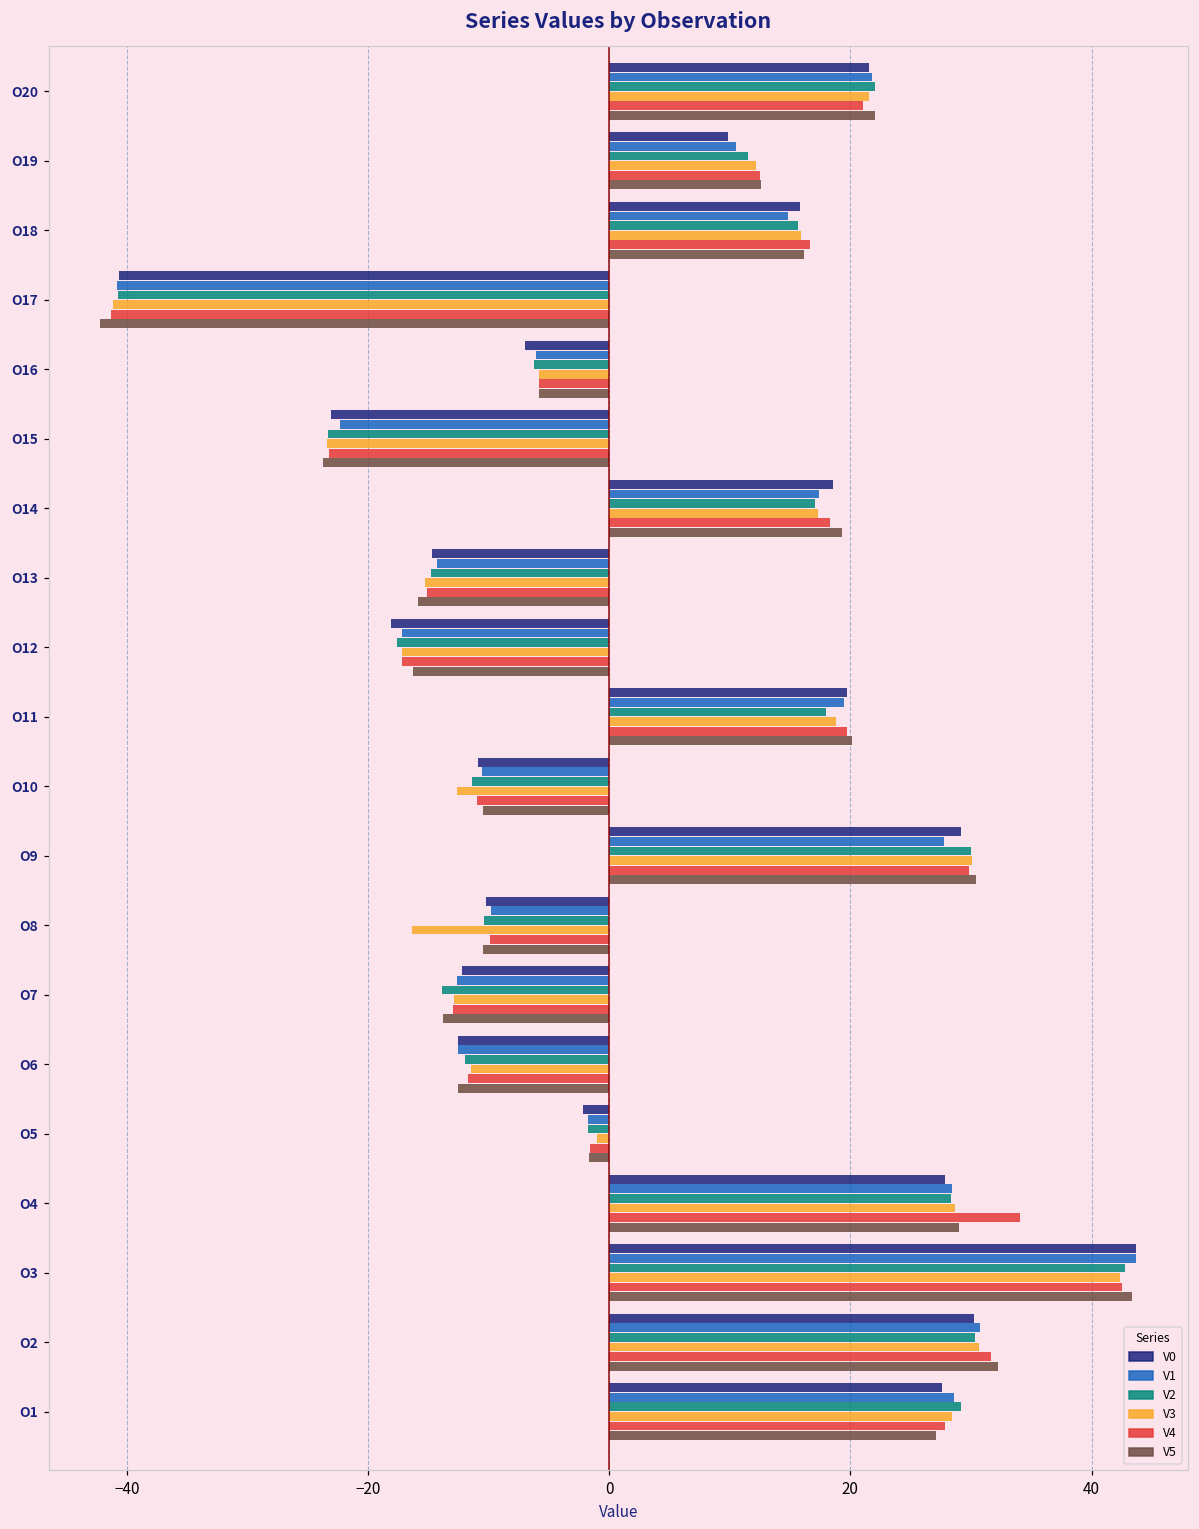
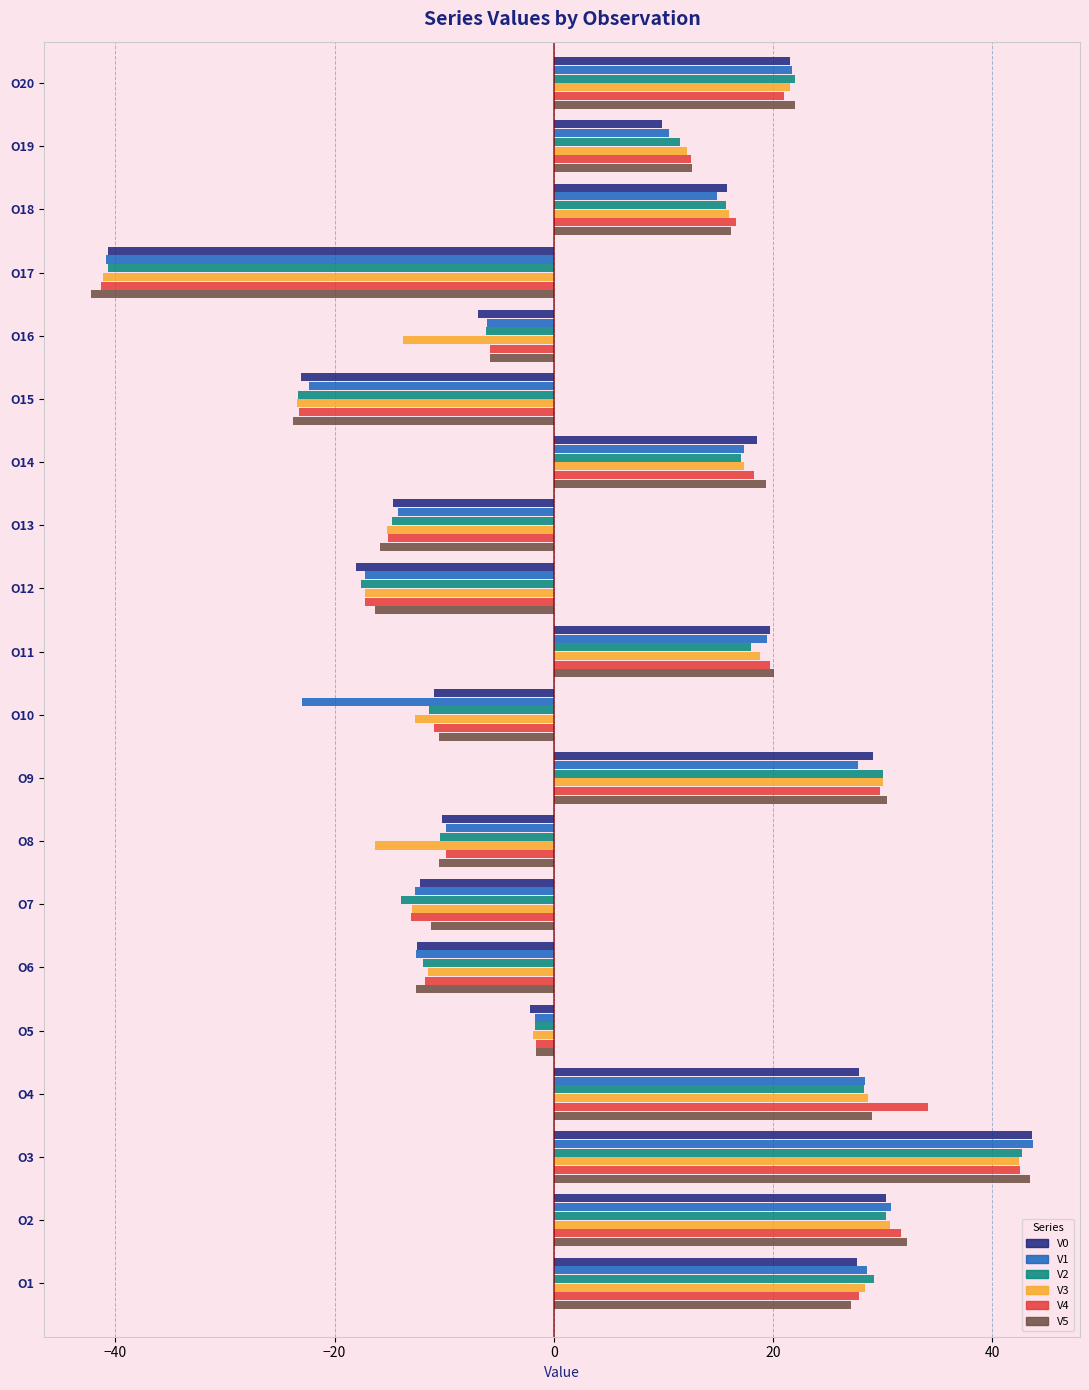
  {
    "V0": {
      "O20": 21.5,
      "O19": 9.9,
      "O18": 15.8,
      "O17": -40.7,
      "O16": -7.0,
      "O15": -23.1,
      "O14": 18.5,
      "O13": -14.7,
      "O12": -18.1,
      "O11": 19.7,
      "O10": -10.9,
      "O9": 29.1,
      "O8": -10.2,
      "O7": -12.2,
      "O6": -12.5,
      "O5": -2.2,
      "O4": 27.9,
      "O3": 43.7,
      "O2": 30.3,
      "O1": 27.6
    },
    "V1": {
      "O20": 21.8,
      "O19": 10.5,
      "O18": 14.8,
      "O17": -40.8,
      "O16": -6.1,
      "O15": -22.4,
      "O14": 17.4,
      "O13": -14.3,
      "O12": -17.2,
      "O11": 19.4,
-     "O10": -10.6,
+     "O10": -22.9,
      "O9": 27.7,
      "O8": -9.8,
      "O7": -12.6,
      "O6": -12.6,
      "O5": -1.7,
      "O4": 28.4,
      "O3": 43.7,
      "O2": 30.8,
      "O1": 28.6
    },
    "V2": {
      "O20": 22.0,
      "O19": 11.5,
      "O18": 15.7,
      "O17": -40.7,
      "O16": -6.2,
      "O15": -23.3,
      "O14": 17.0,
      "O13": -14.8,
      "O12": -17.6,
      "O11": 18.0,
      "O10": -11.4,
      "O9": 30.0,
      "O8": -10.4,
      "O7": -13.9,
      "O6": -12.0,
      "O5": -1.7,
      "O4": 28.3,
      "O3": 42.7,
      "O2": 30.3,
      "O1": 29.2
    },
    "V3": {
      "O20": 21.6,
      "O19": 12.2,
      "O18": 15.9,
      "O17": -41.1,
-     "O16": -5.8,
+     "O16": -13.8,
      "O15": -23.4,
      "O14": 17.3,
      "O13": -15.3,
      "O12": -17.2,
      "O11": 18.8,
      "O10": -12.6,
      "O9": 30.1,
      "O8": -16.3,
      "O7": -12.9,
      "O6": -11.4,
-     "O5": -1.0,
+     "O5": -1.9,
      "O4": 28.7,
      "O3": 42.4,
      "O2": 30.7,
      "O1": 28.4
    },
    "V4": {
      "O20": 21.0,
      "O19": 12.5,
      "O18": 16.7,
      "O17": -41.3,
      "O16": -5.8,
      "O15": -23.2,
      "O14": 18.3,
      "O13": -15.1,
      "O12": -17.2,
      "O11": 19.7,
      "O10": -10.9,
      "O9": 29.8,
      "O8": -9.9,
      "O7": -13.0,
      "O6": -11.7,
      "O5": -1.6,
      "O4": 34.1,
      "O3": 42.6,
      "O2": 31.7,
      "O1": 27.9
    },
    "V5": {
      "O20": 22.0,
      "O19": 12.6,
      "O18": 16.2,
      "O17": -42.2,
      "O16": -5.8,
      "O15": -23.8,
      "O14": 19.3,
      "O13": -15.9,
      "O12": -16.3,
      "O11": 20.1,
      "O10": -10.5,
      "O9": 30.4,
      "O8": -10.5,
-     "O7": -13.8,
+     "O7": -11.2,
      "O6": -12.6,
      "O5": -1.6,
      "O4": 29.0,
      "O3": 43.4,
      "O2": 32.2,
      "O1": 27.1
    }
  }
